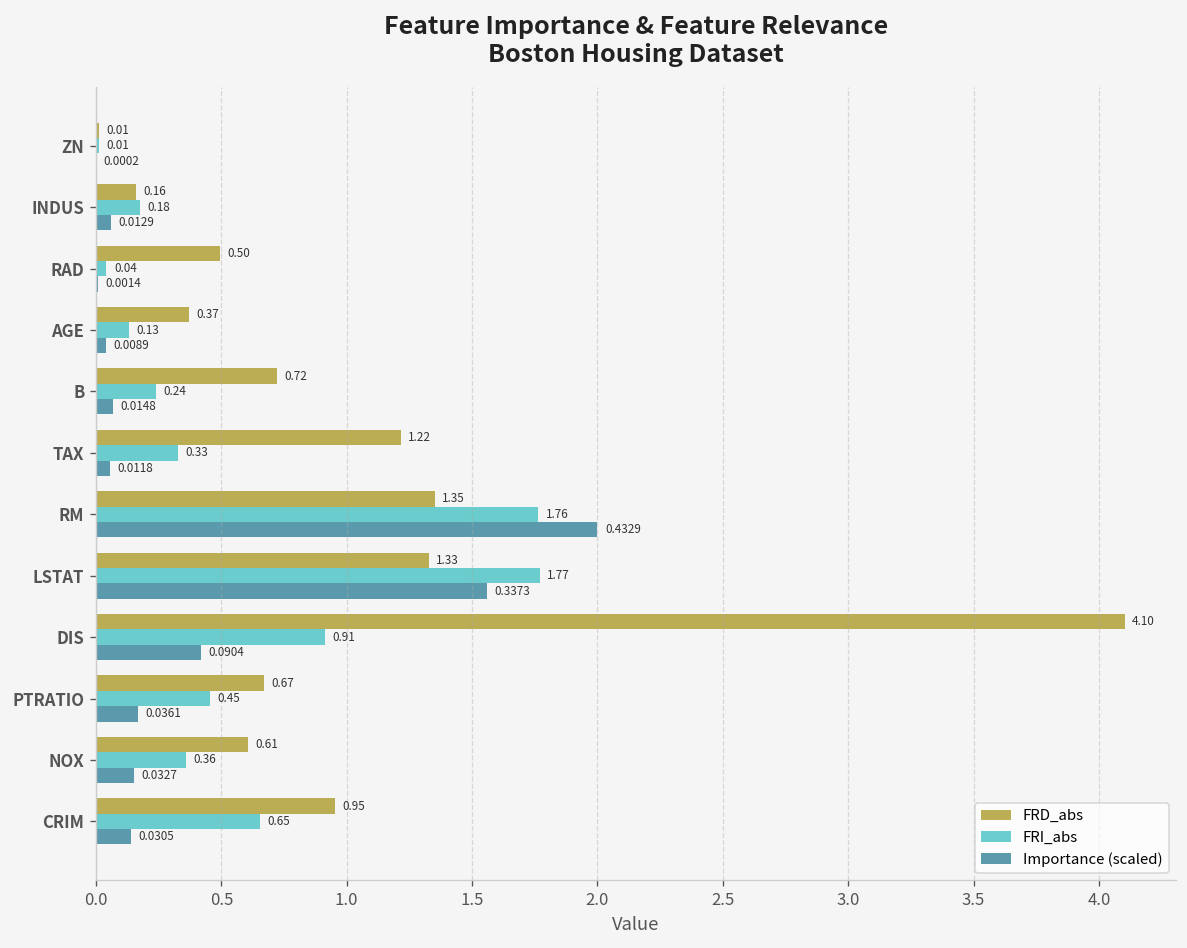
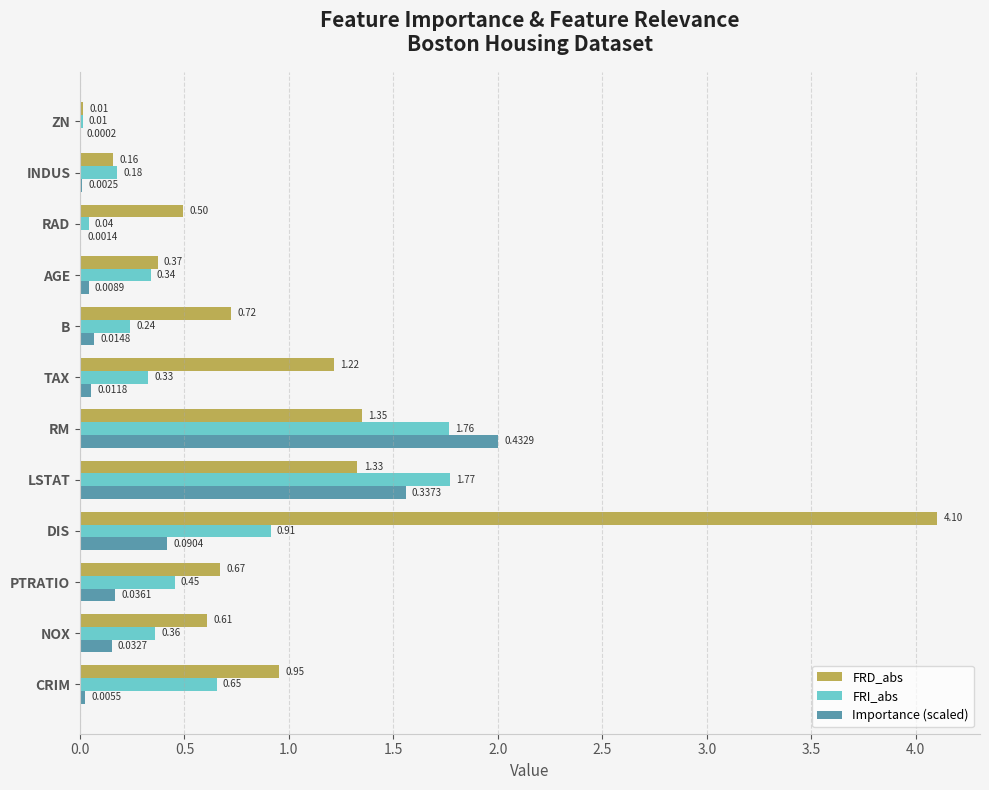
  {
    "FRD_abs": {
      "ZN": 0.01,
      "INDUS": 0.16,
      "RAD": 0.50,
      "AGE": 0.37,
      "B": 0.72,
      "TAX": 1.22,
      "RM": 1.35,
      "LSTAT": 1.33,
      "DIS": 4.10,
      "PTRATIO": 0.67,
      "NOX": 0.61,
      "CRIM": 0.95
    },
    "FRI_abs": {
      "ZN": 0.01,
      "INDUS": 0.18,
      "RAD": 0.04,
-     "AGE": 0.13,
+     "AGE": 0.34,
      "B": 0.24,
      "TAX": 0.33,
      "RM": 1.76,
      "LSTAT": 1.77,
      "DIS": 0.91,
      "PTRATIO": 0.45,
      "NOX": 0.36,
      "CRIM": 0.65
    },
    "Importance (scaled)": {
-     "INDUS": 0.0129,
-     "CRIM": 0.0305
+     "INDUS": 0.0025,
+     "CRIM": 0.0055
    }
  }
